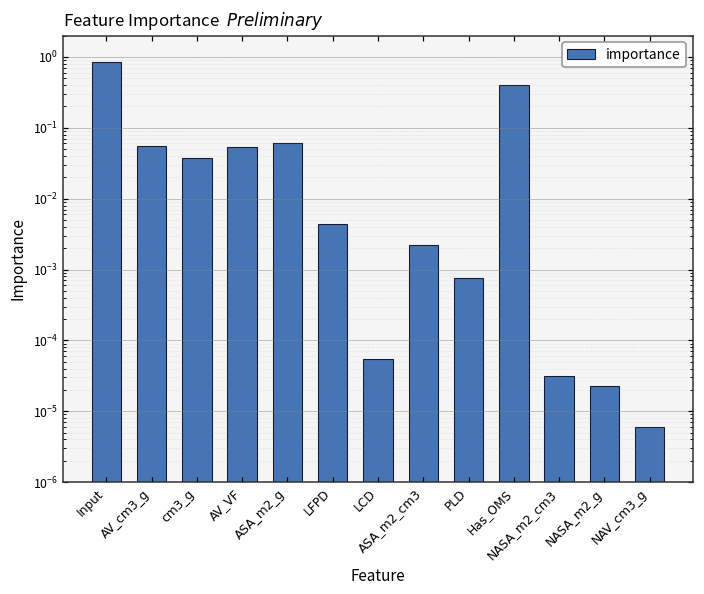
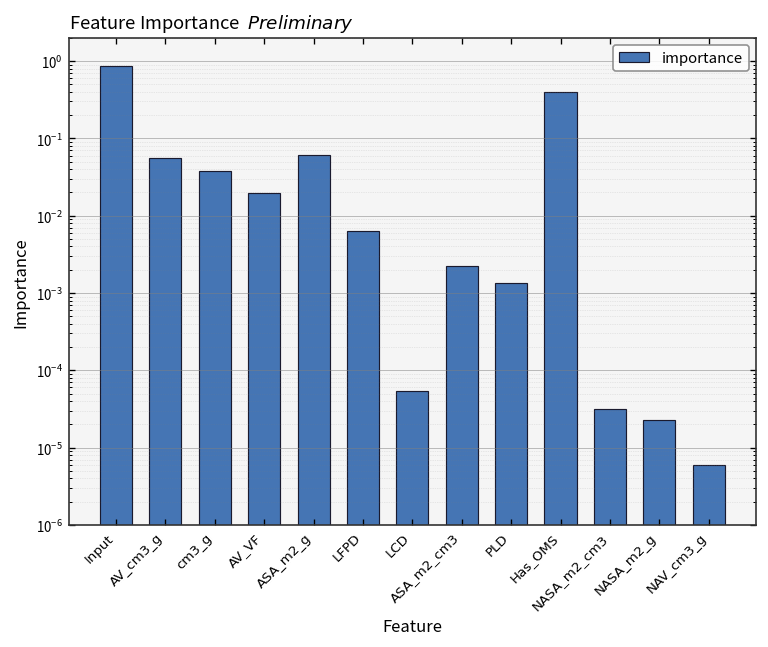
  {
    "Input": 0.9,
    "AV_cm3_g": 0.06,
    "cm3_g": 0.04,
-   "AV_VF": 0.05,
+   "AV_VF": 0.020,
    "ASA_m2_g": 0.06,
-   "LFPD": 0.004,
+   "LFPD": 0.006,
    "LCD": 0.00005,
    "ASA_m2_cm3": 0.0022,
-   "PLD": 0.0008,
+   "PLD": 0.0014,
    "Has_OMS": 0.4,
    "NASA_m2_cm3": 0.00003,
    "NASA_m2_g": 0.000022,
    "NAV_cm3_g": 0.000006
  }
